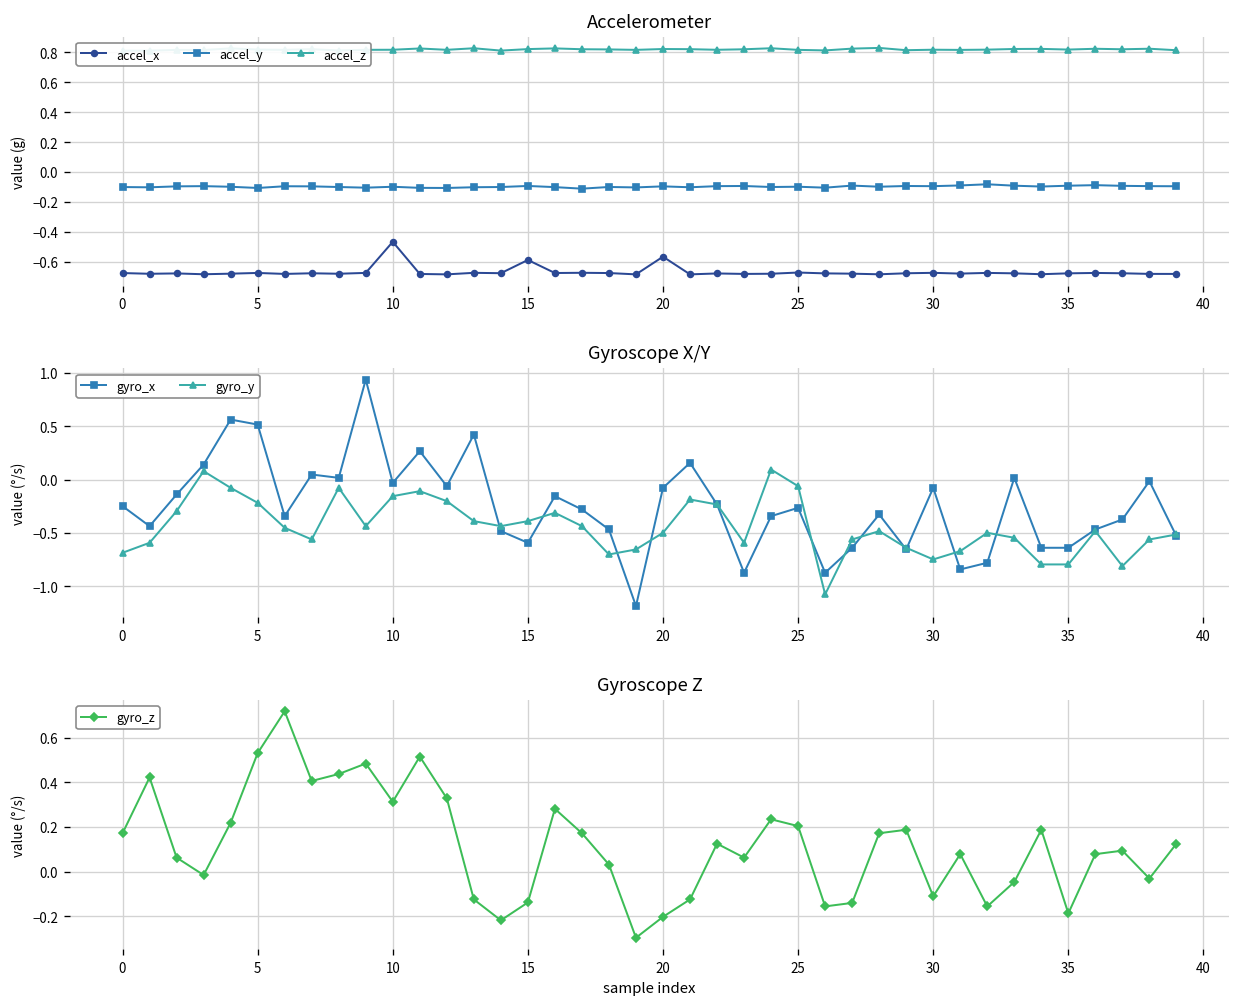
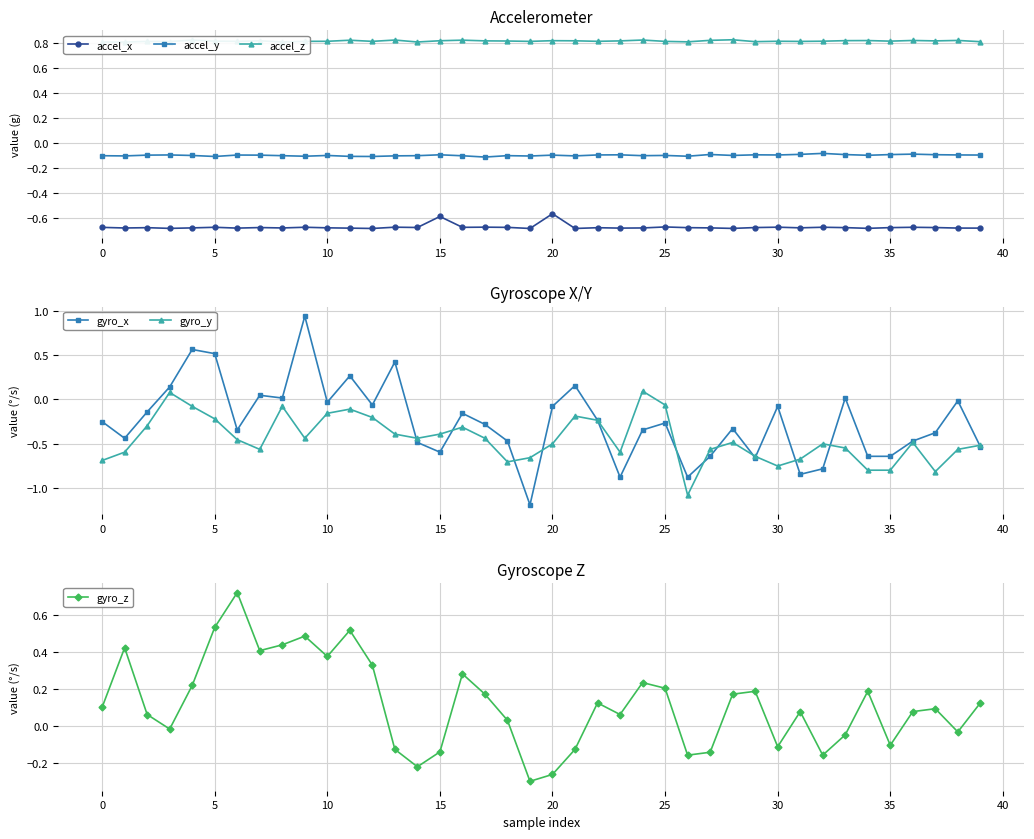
  {
    "Accelerometer": {
      "accel_x": {
        "0": -0.67,
        "5": -0.67,
-       "10": -0.47,
+       "10": -0.68,
        "15": -0.59,
        "20": -0.56,
        "25": -0.67,
        "30": -0.67,
        "35": -0.68
      }
    },
    "Gyroscope Z": {
-     "0": 0.17,
+     "0": 0.10,
      "5": 0.53,
-     "10": 0.31,
+     "10": 0.38,
      "15": -0.14,
-     "20": -0.20,
+     "20": -0.26,
      "25": 0.20,
      "30": -0.11,
-     "35": -0.19
+     "35": -0.10
    }
  }
